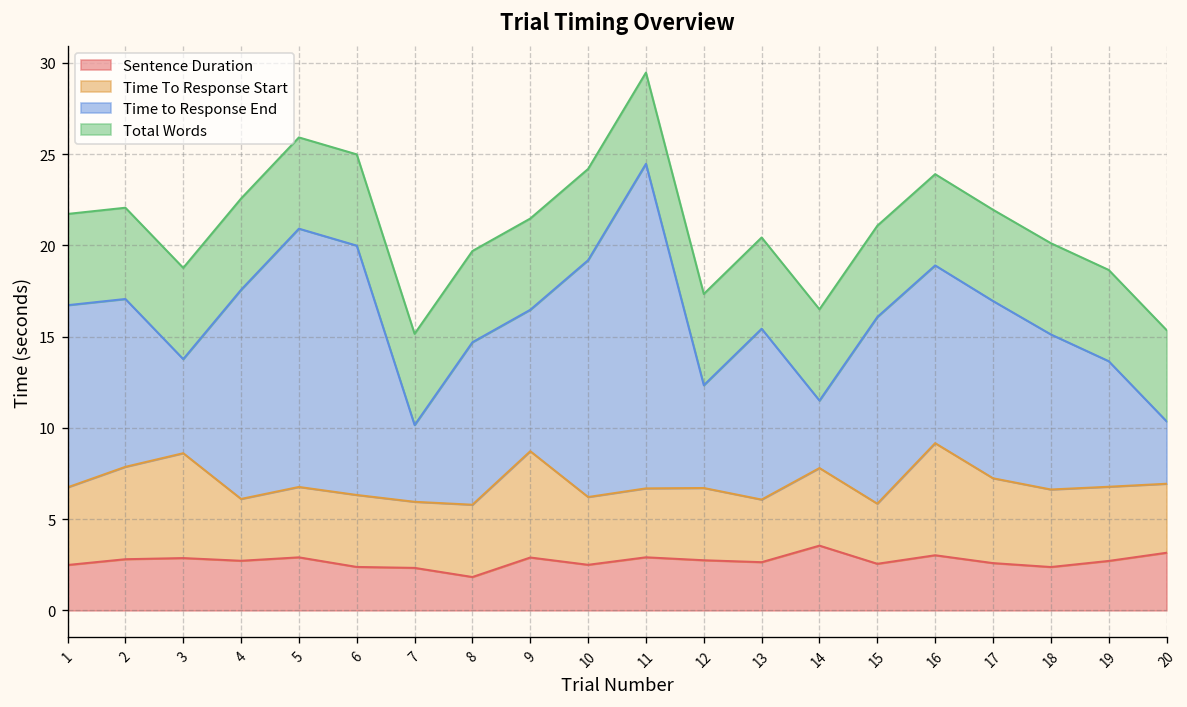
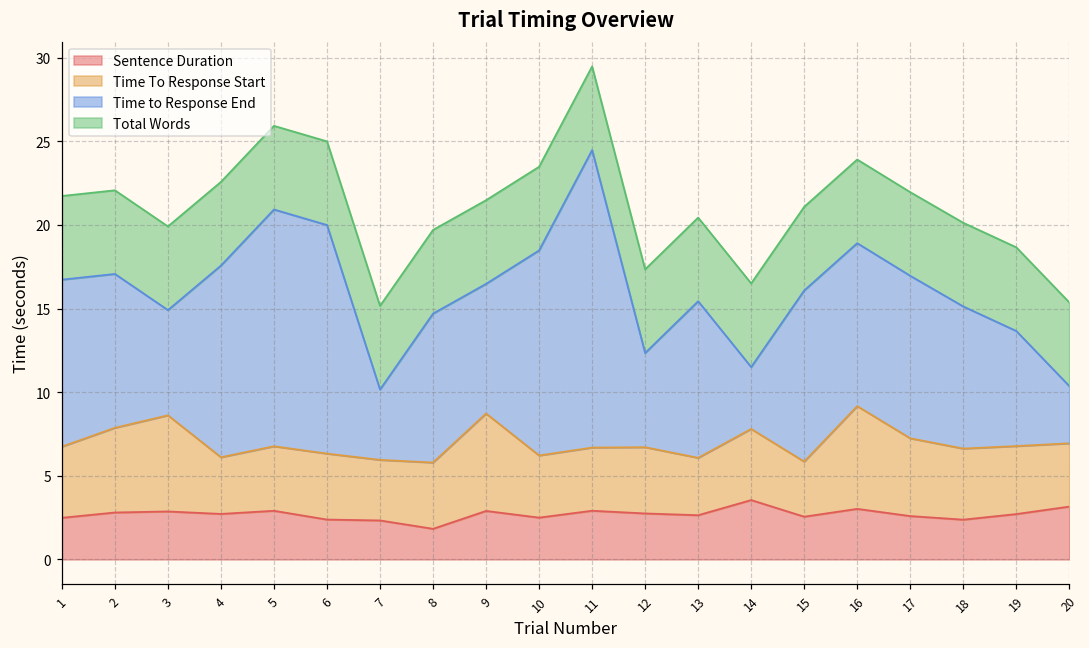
  {
    "Time to Response End": {
      "1": 10.0,
      "2": 9.2,
-     "3": 5.2,
+     "3": 6.3,
      "4": 11.5,
      "5": 14.2,
      "6": 13.7,
      "7": 4.2,
      "8": 8.9,
      "9": 7.7,
-     "10": 13.0,
+     "10": 12.3,
      "11": 17.8,
      "12": 5.6,
      "13": 9.4,
      "14": 3.7,
      "15": 10.2,
      "16": 9.7,
      "17": 9.7,
      "18": 8.5,
      "19": 6.9,
      "20": 3.4
    },
    "Total Words": {
      "1": 5.0,
      "2": 5.0,
      "3": 5.0,
      "4": 5.0,
      "5": 5.0,
      "6": 5.0,
      "7": 5.0,
      "8": 5.0,
      "9": 5.0,
      "10": 5.0,
      "11": 5.0,
      "12": 5.0,
      "13": 5.0,
      "14": 5.0,
      "15": 5.0,
      "16": 5.0,
      "17": 5.0,
      "18": 5.0,
      "19": 5.0,
      "20": 5.0
    }
  }
